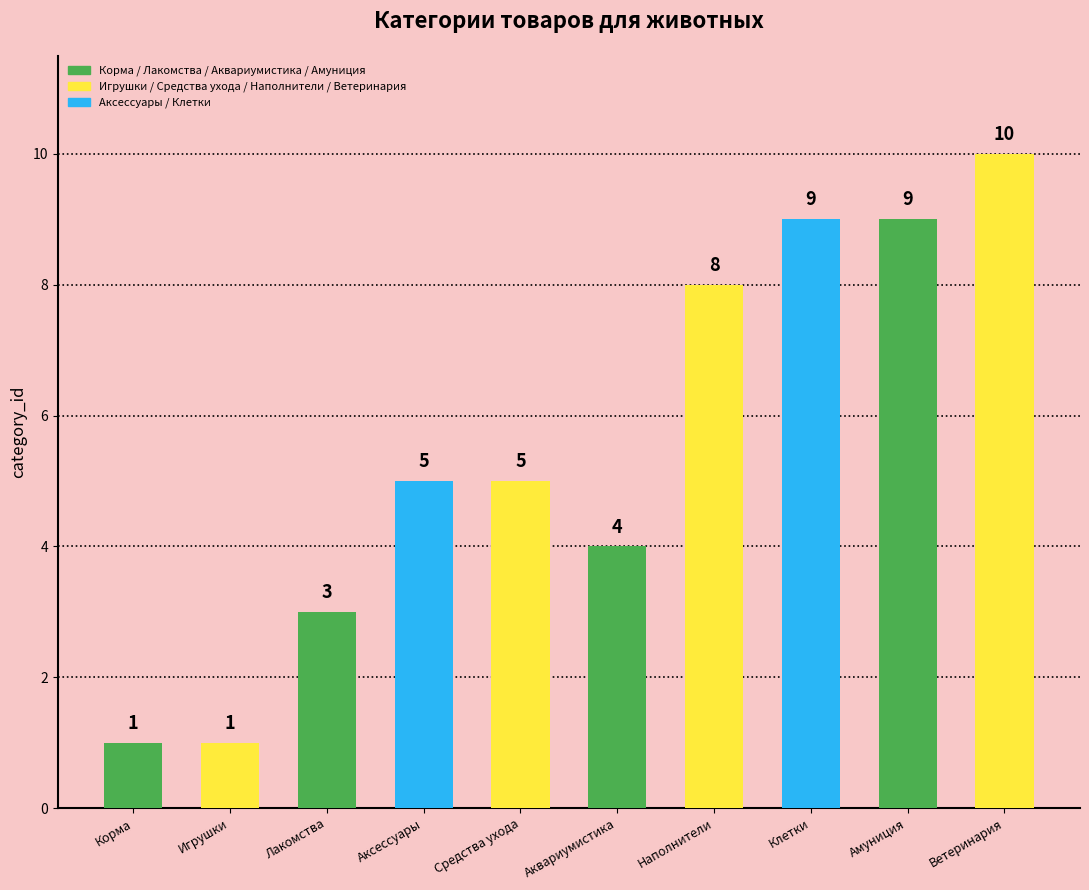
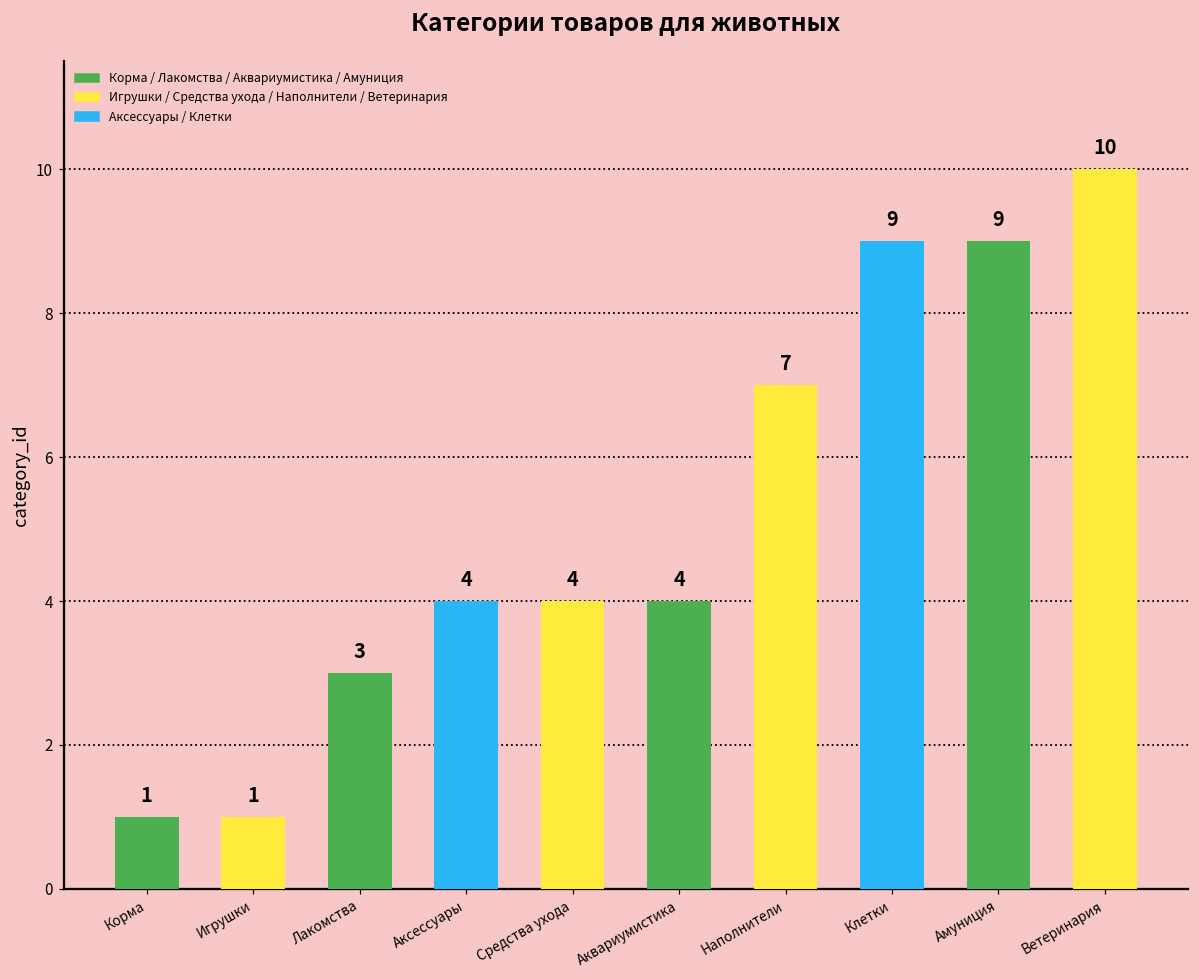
  {
    "Корма": 1,
    "Игрушки": 1,
    "Лакомства": 3,
-   "Аксессуары": 5,
-   "Средства ухода": 5,
+   "Аксессуары": 4,
+   "Средства ухода": 4,
    "Аквариумистика": 4,
-   "Наполнители": 8,
+   "Наполнители": 7,
    "Клетки": 9,
    "Амуниция": 9,
    "Ветеринария": 10
  }
